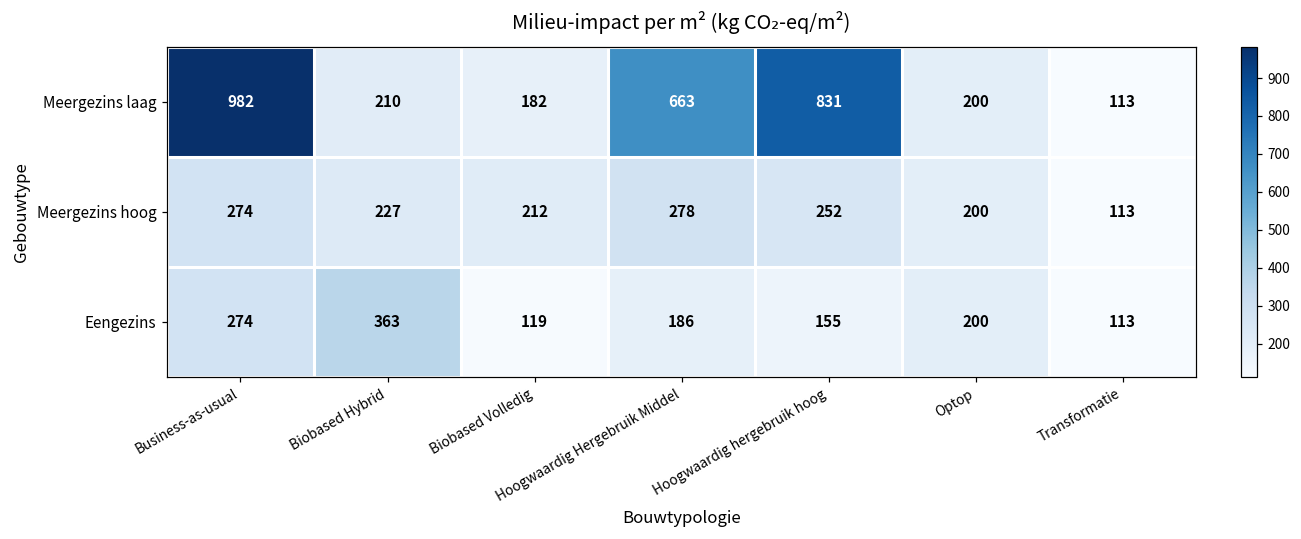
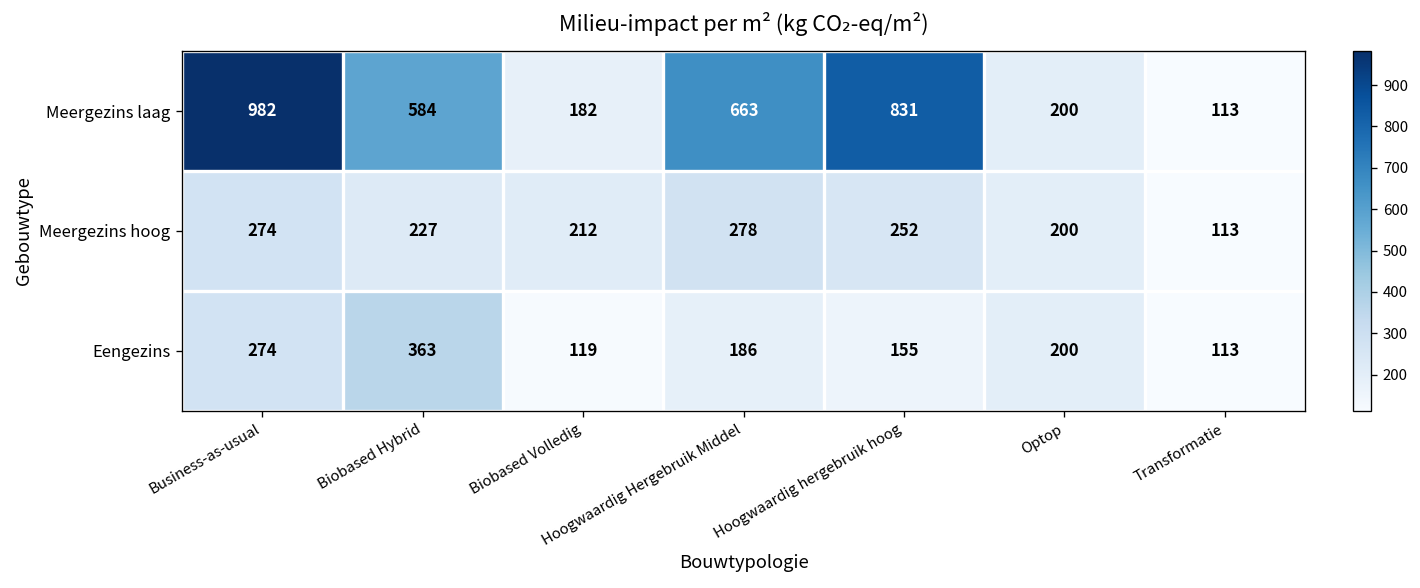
  {
    "Meergezins laag": {
      "Business-as-usual": 982,
-     "Biobased Hybrid": 210,
+     "Biobased Hybrid": 584,
      "Biobased Volledig": 182,
      "Hoogwaardig Hergebruik Middel": 663,
      "Hoogwaardig hergebruik hoog": 831,
      "Optop": 200,
      "Transformatie": 113
    },
    "Meergezins hoog": {
      "Business-as-usual": 274,
      "Biobased Hybrid": 227,
      "Biobased Volledig": 212,
      "Hoogwaardig Hergebruik Middel": 278,
      "Hoogwaardig hergebruik hoog": 252,
      "Optop": 200,
      "Transformatie": 113
    },
    "Eengezins": {
      "Business-as-usual": 274,
      "Biobased Hybrid": 363,
      "Biobased Volledig": 119,
      "Hoogwaardig Hergebruik Middel": 186,
      "Hoogwaardig hergebruik hoog": 155,
      "Optop": 200,
      "Transformatie": 113
    }
  }
